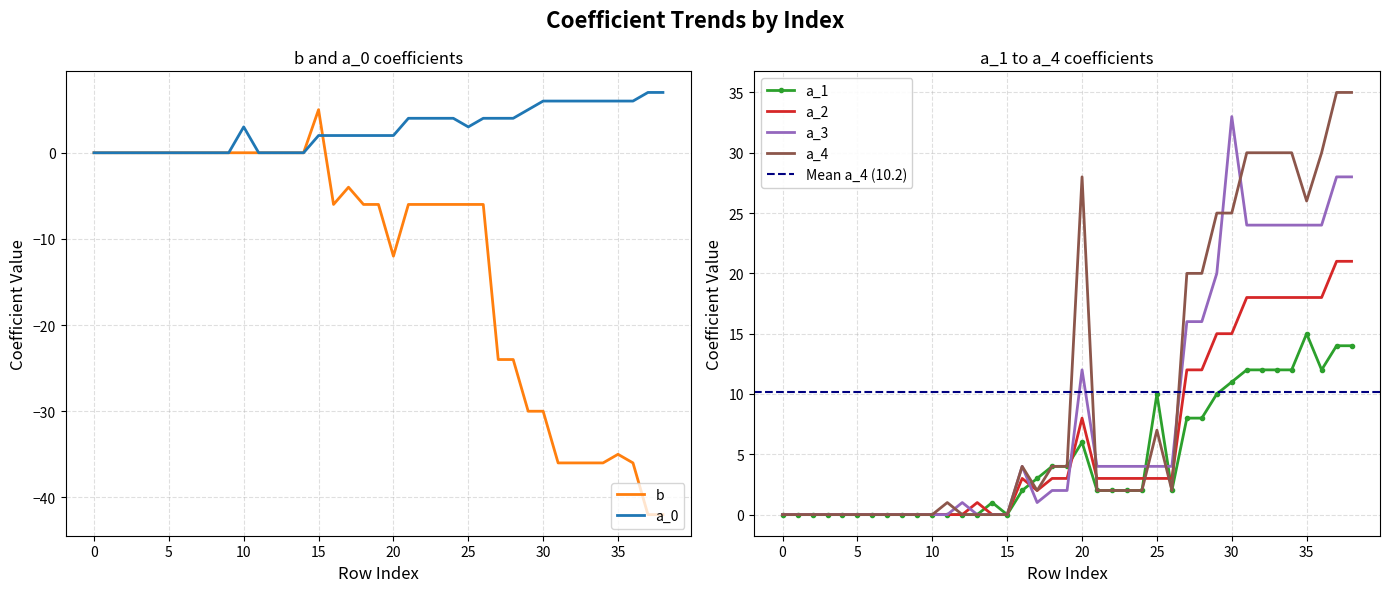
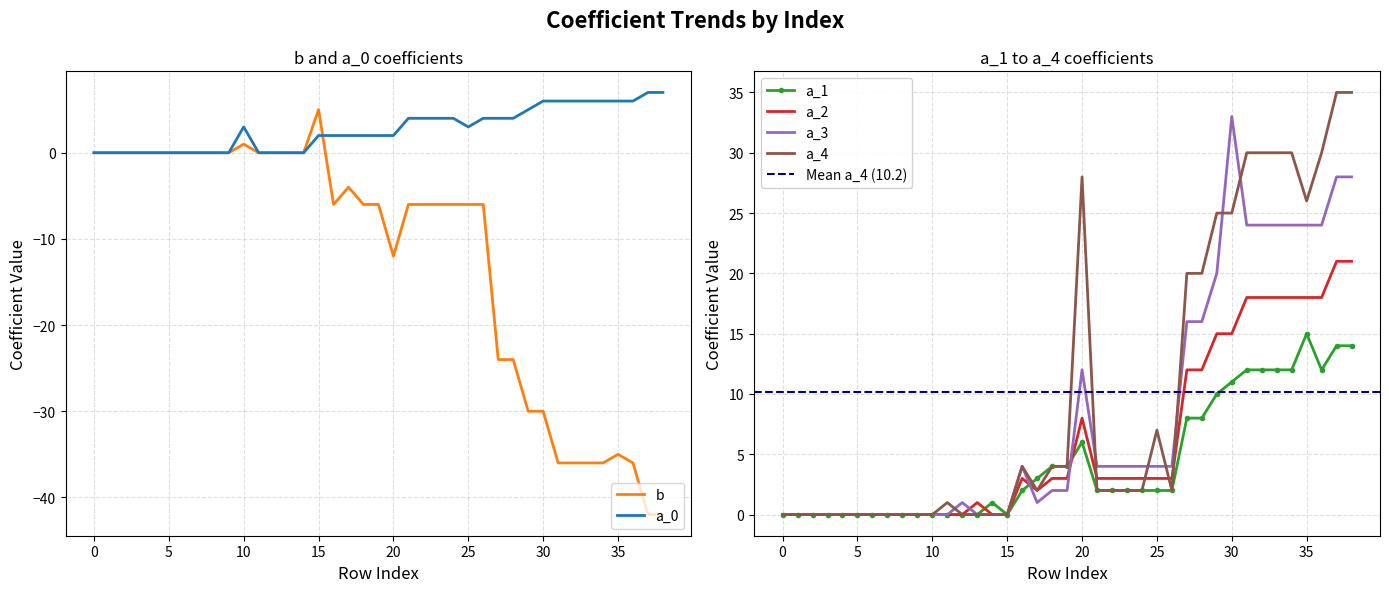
  {
    "b and a_0 coefficients": {
      "b": {
-       "10": 0,
+       "10": 1,
        "15": 5,
        "20": -12,
        "25": -6,
        "30": -30,
        "35": -35
      },
      "a_0": {
        "10": 3,
        "15": 2,
        "20": 2,
        "25": 3,
        "30": 6,
        "35": 6
      }
    },
    "a_1 to a_4 coefficients": {
      "a_1": {
        "20": 6,
-       "25": 10,
+       "25": 2,
        "30": 11,
        "35": 15
      },
      "a_2": {
        "20": 8,
        "25": 3,
        "30": 15,
        "35": 18
      },
      "a_3": {
        "20": 12,
        "25": 4,
        "30": 33,
        "35": 24
      },
      "a_4": {
        "20": 28,
        "25": 7,
        "30": 25,
        "35": 26
      }
    }
  }
